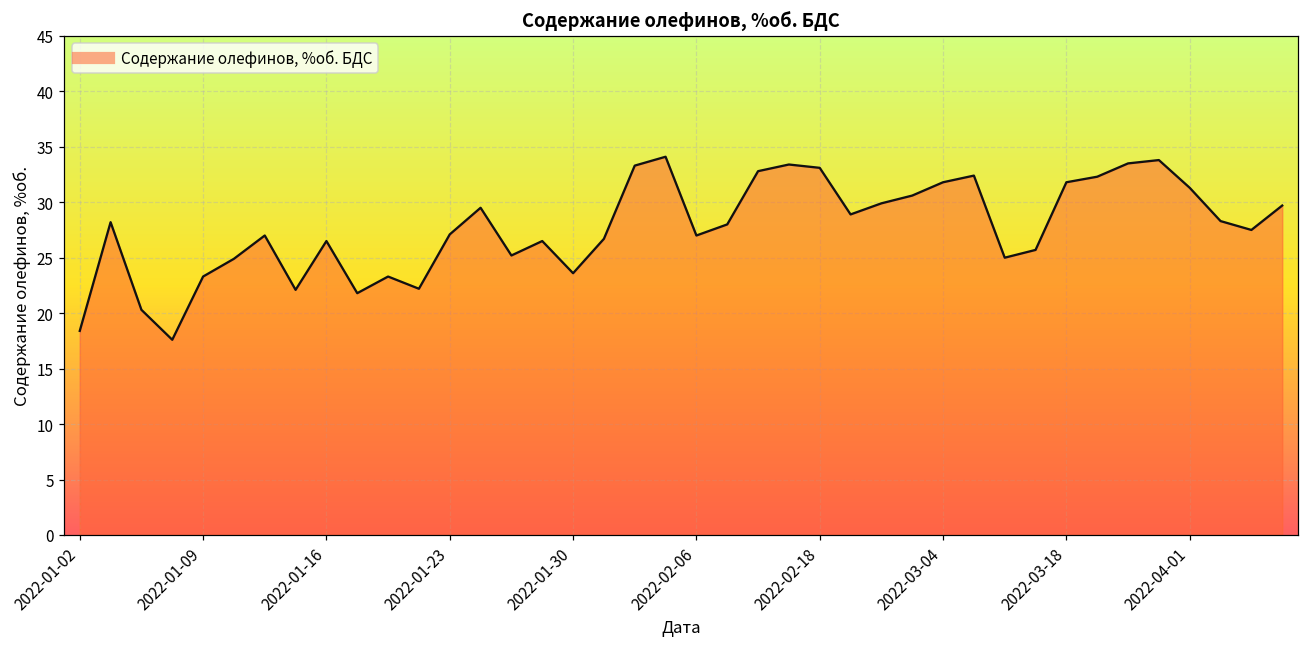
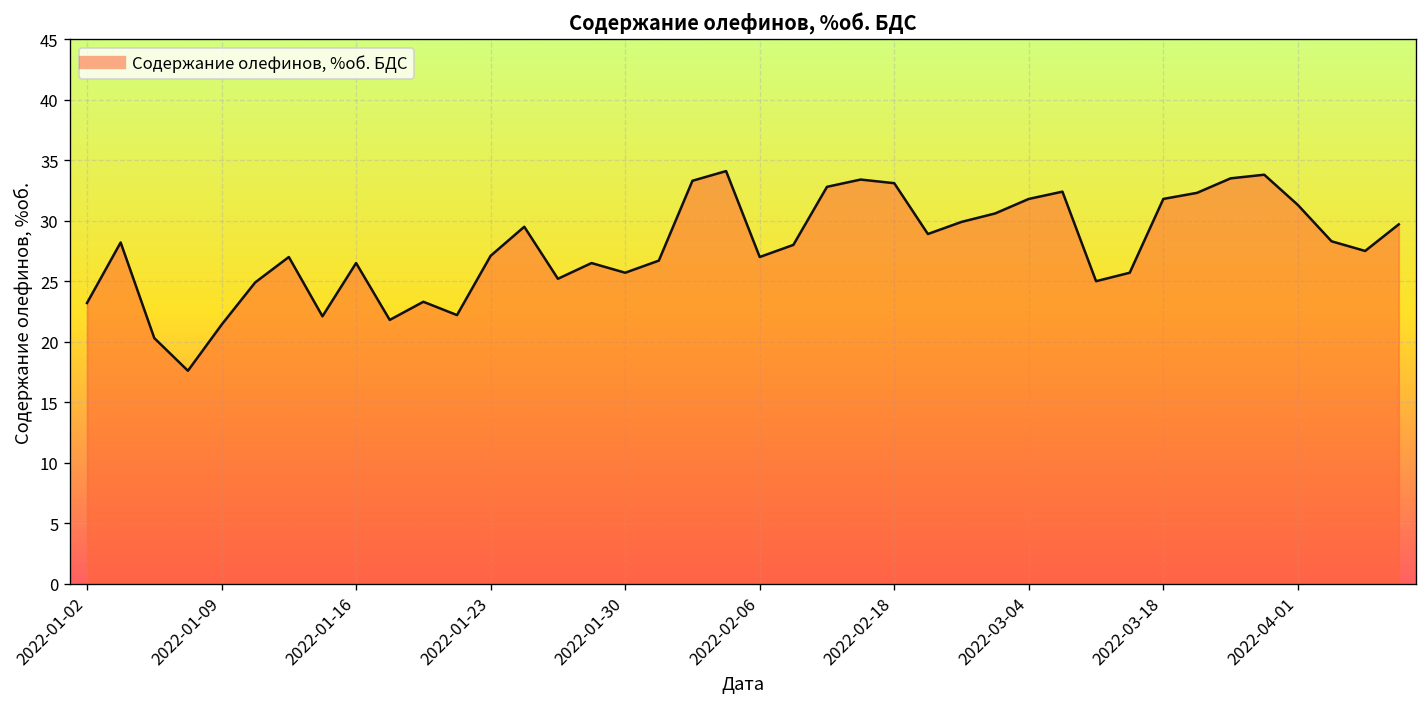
  {
-   "2022-01-02": 18.4,
-   "2022-01-09": 23.3,
+   "2022-01-02": 23.2,
+   "2022-01-09": 21.4,
    "2022-01-16": 26.5,
    "2022-01-23": 27.1,
-   "2022-01-30": 23.6,
+   "2022-01-30": 25.7,
    "2022-02-06": 27.0,
    "2022-02-18": 33.1,
    "2022-03-04": 31.8,
    "2022-03-18": 31.8,
    "2022-04-01": 31.3
  }
